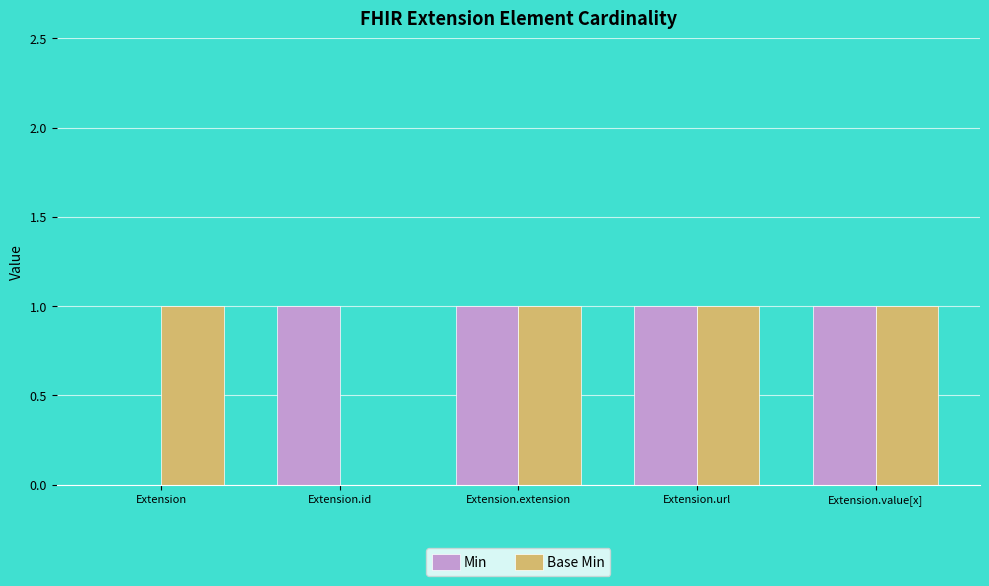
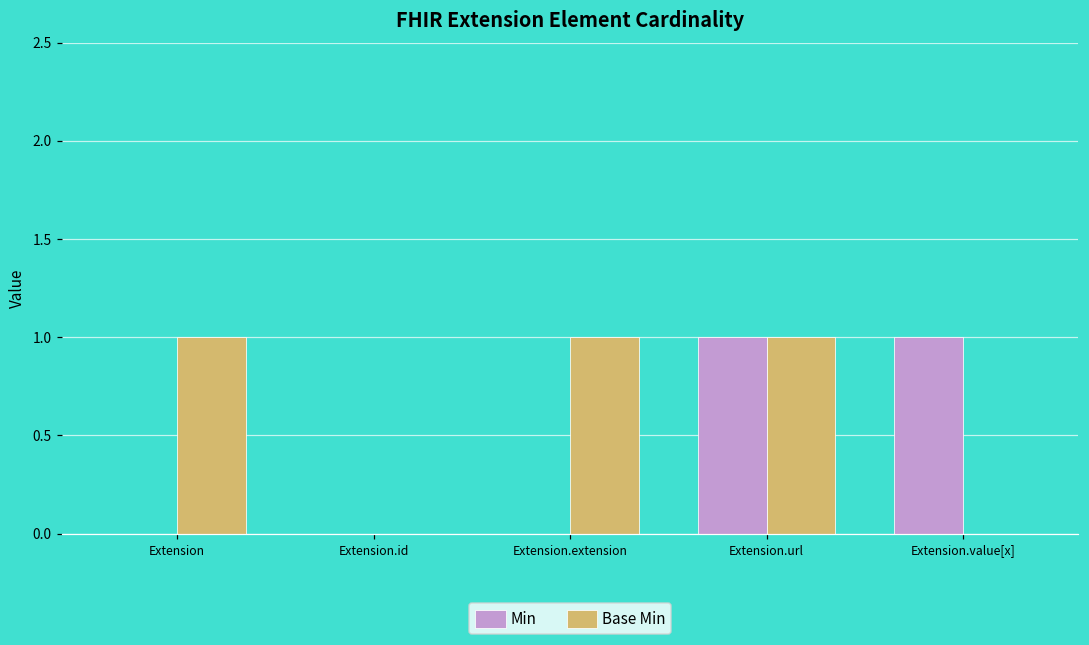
  {
    "Min": {
      "Extension": 0,
-     "Extension.id": 1,
-     "Extension.extension": 1,
+     "Extension.id": 0,
+     "Extension.extension": 0,
      "Extension.url": 1,
      "Extension.value[x]": 1
    },
    "Base Min": {
      "Extension": 1,
      "Extension.id": 0,
      "Extension.extension": 1,
      "Extension.url": 1,
-     "Extension.value[x]": 1
+     "Extension.value[x]": 0
    }
  }
